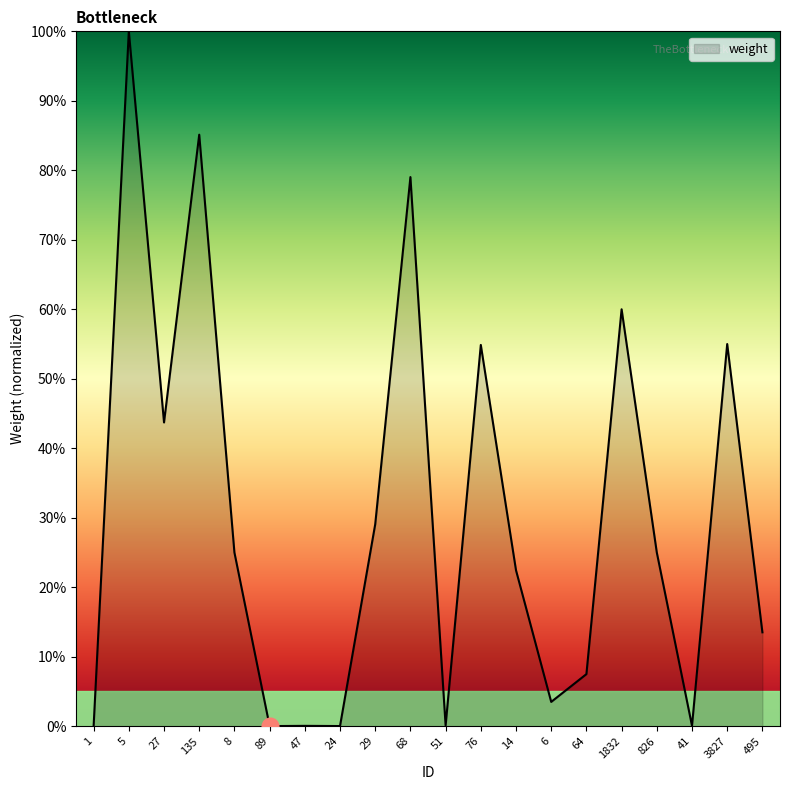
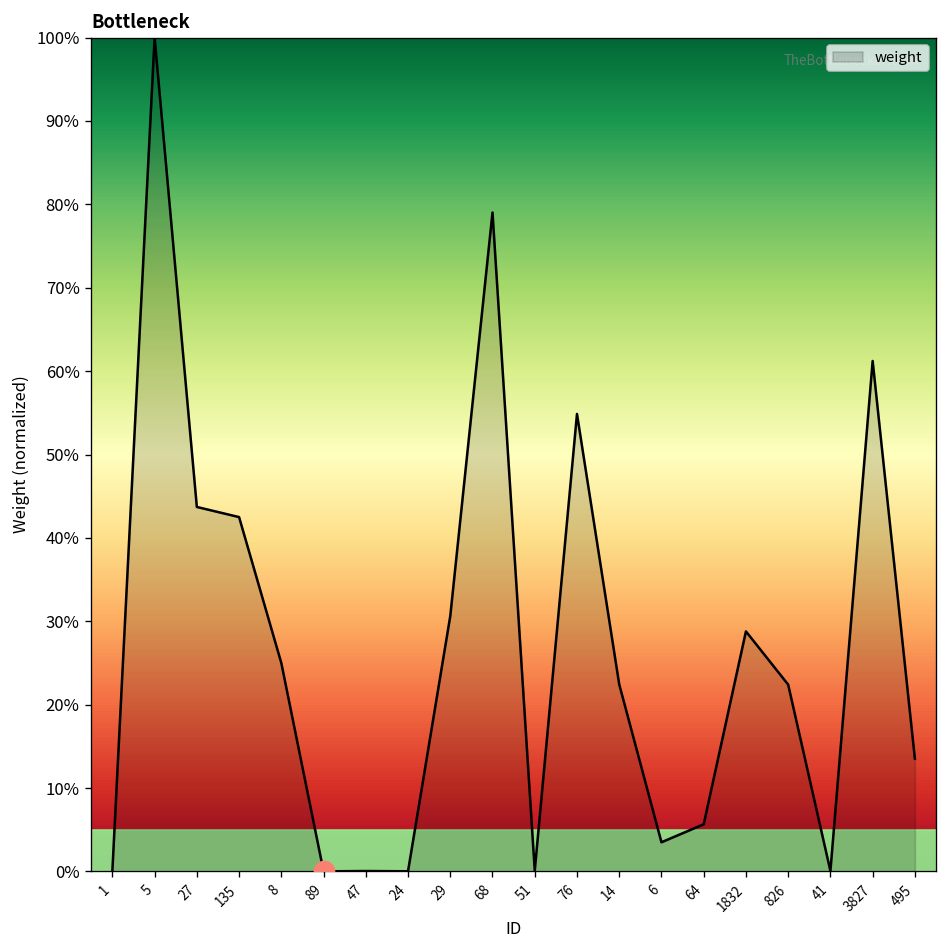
  {
    "weight": {
      "5": "100%",
      "27": "44%",
-     "135": "85%",
+     "135": "43%",
      "8": "25%",
-     "29": "29%",
+     "29": "31%",
      "68": "79%",
      "76": "55%",
      "14": "22%",
-     "64": "8%",
-     "1832": "60%",
-     "826": "25%",
-     "3827": "55%",
+     "64": "6%",
+     "1832": "29%",
+     "826": "22%",
+     "3827": "61%",
      "495": "14%"
    }
  }
